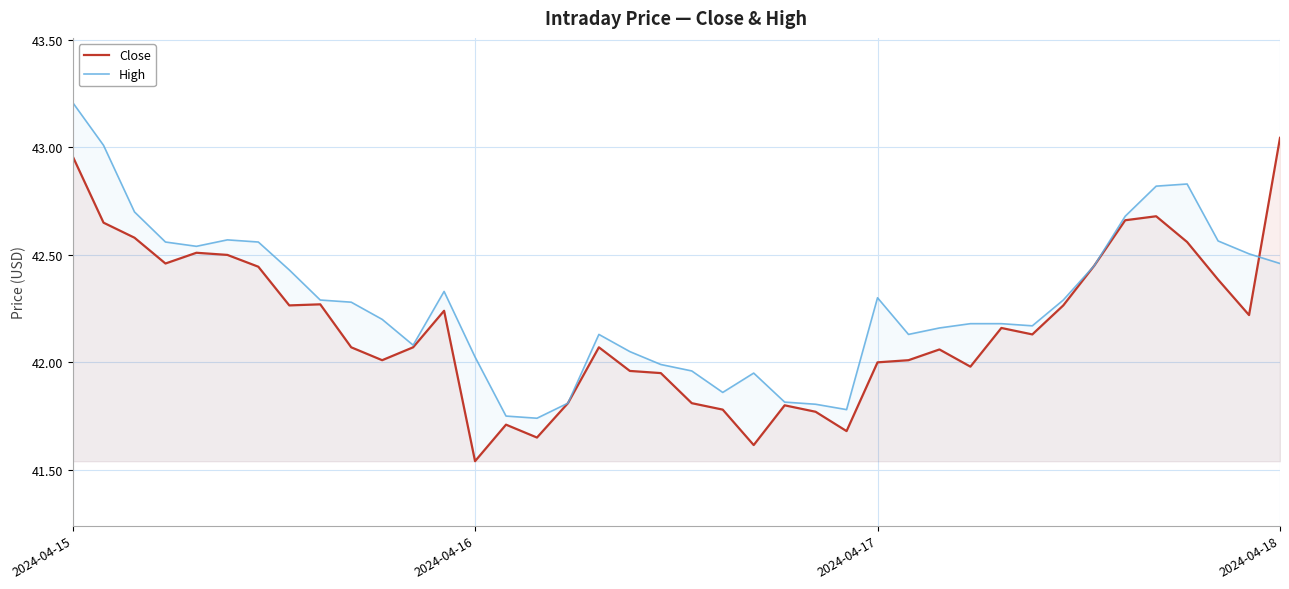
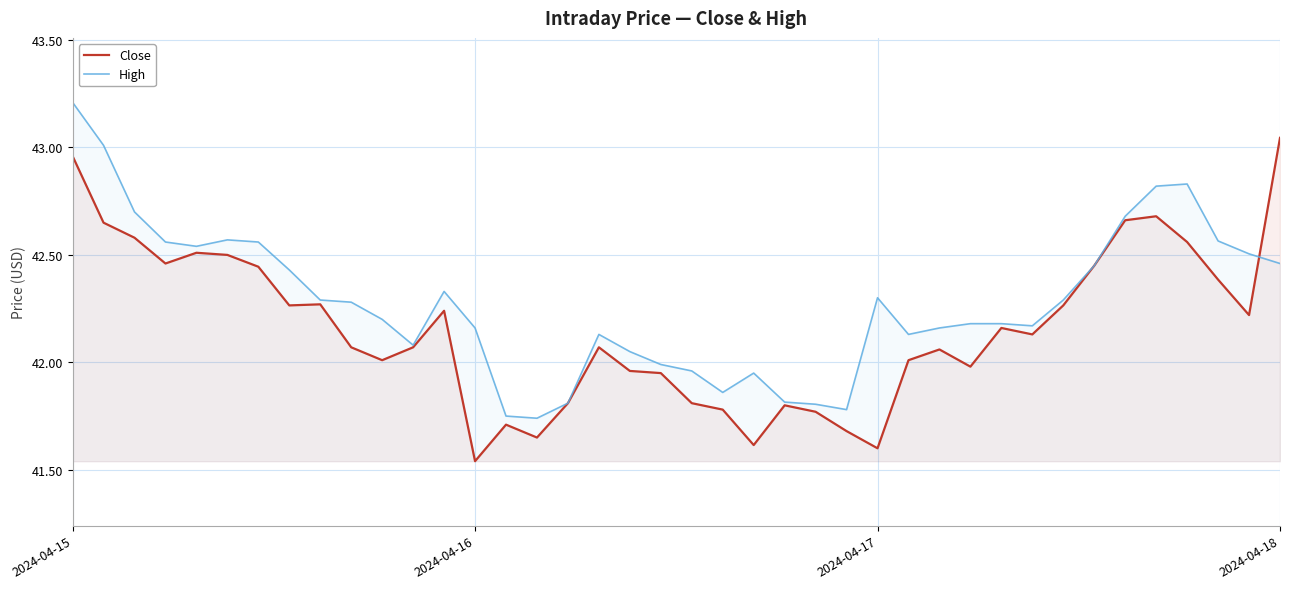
  {
    "Close": {
      "2024-04-15": 42.96,
      "2024-04-16": 41.54,
-     "2024-04-17": 42.0,
+     "2024-04-17": 41.6,
      "2024-04-18": 43.04
    },
    "High": {
      "2024-04-15": 43.21,
-     "2024-04-16": 42.02,
+     "2024-04-16": 42.16,
      "2024-04-17": 42.30,
      "2024-04-18": 42.46
    }
  }
